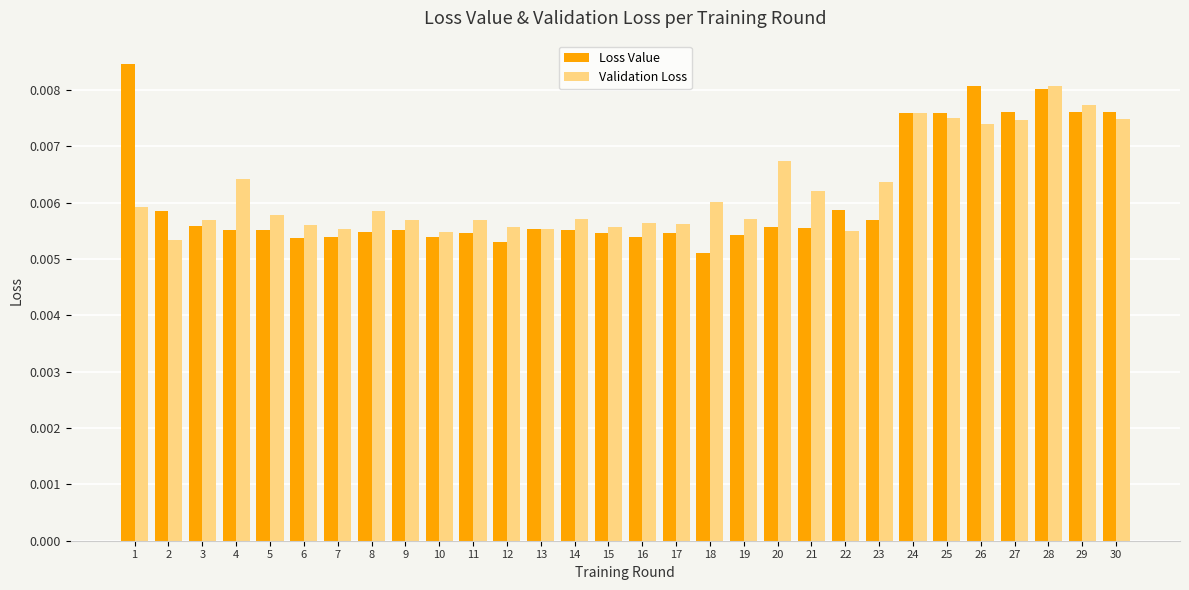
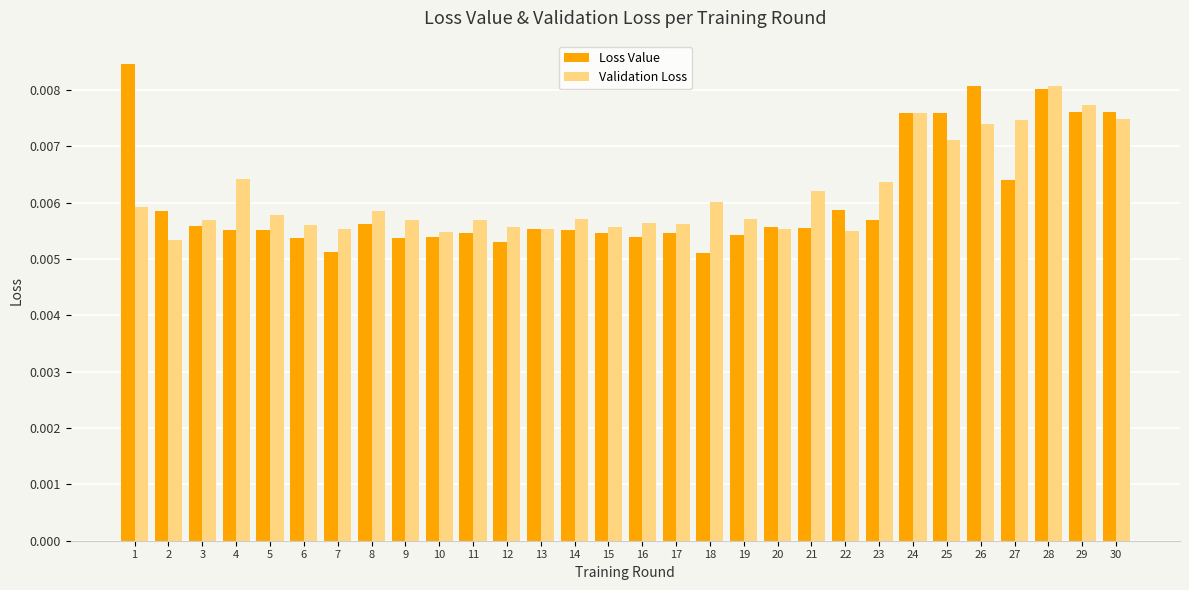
  {
    "Loss Value": {
      "1": 0.0085,
      "2": 0.0059,
      "3": 0.0056,
      "4": 0.0055,
      "5": 0.0055,
      "6": 0.0054,
-     "7": 0.0054,
-     "8": 0.0055,
-     "9": 0.0055,
+     "7": 0.0051,
+     "8": 0.0056,
+     "9": 0.0054,
      "10": 0.0054,
      "11": 0.0055,
      "12": 0.0053,
      "13": 0.0055,
      "14": 0.0055,
      "15": 0.0055,
      "16": 0.0054,
      "17": 0.0055,
      "18": 0.0051,
      "19": 0.0054,
      "20": 0.0056,
      "21": 0.0055,
      "22": 0.0059,
      "23": 0.0057,
      "24": 0.0076,
      "25": 0.0076,
      "26": 0.0081,
-     "27": 0.0076,
+     "27": 0.0064,
      "28": 0.0080,
      "29": 0.0076,
      "30": 0.0076
    },
    "Validation Loss": {
      "1": 0.0059,
      "2": 0.0053,
      "3": 0.0057,
      "4": 0.0064,
      "5": 0.0058,
      "6": 0.0056,
      "7": 0.0055,
      "8": 0.0058,
      "9": 0.0057,
      "10": 0.0055,
      "11": 0.0057,
      "12": 0.0056,
      "13": 0.0055,
      "14": 0.0057,
      "15": 0.0056,
      "16": 0.0056,
      "17": 0.0056,
      "18": 0.0060,
      "19": 0.0057,
-     "20": 0.0067,
+     "20": 0.0055,
      "21": 0.0062,
      "22": 0.0055,
      "23": 0.0064,
      "24": 0.0076,
-     "25": 0.0075,
+     "25": 0.0071,
      "26": 0.0074,
      "27": 0.0075,
      "28": 0.0081,
      "29": 0.0077,
      "30": 0.0075
    }
  }
